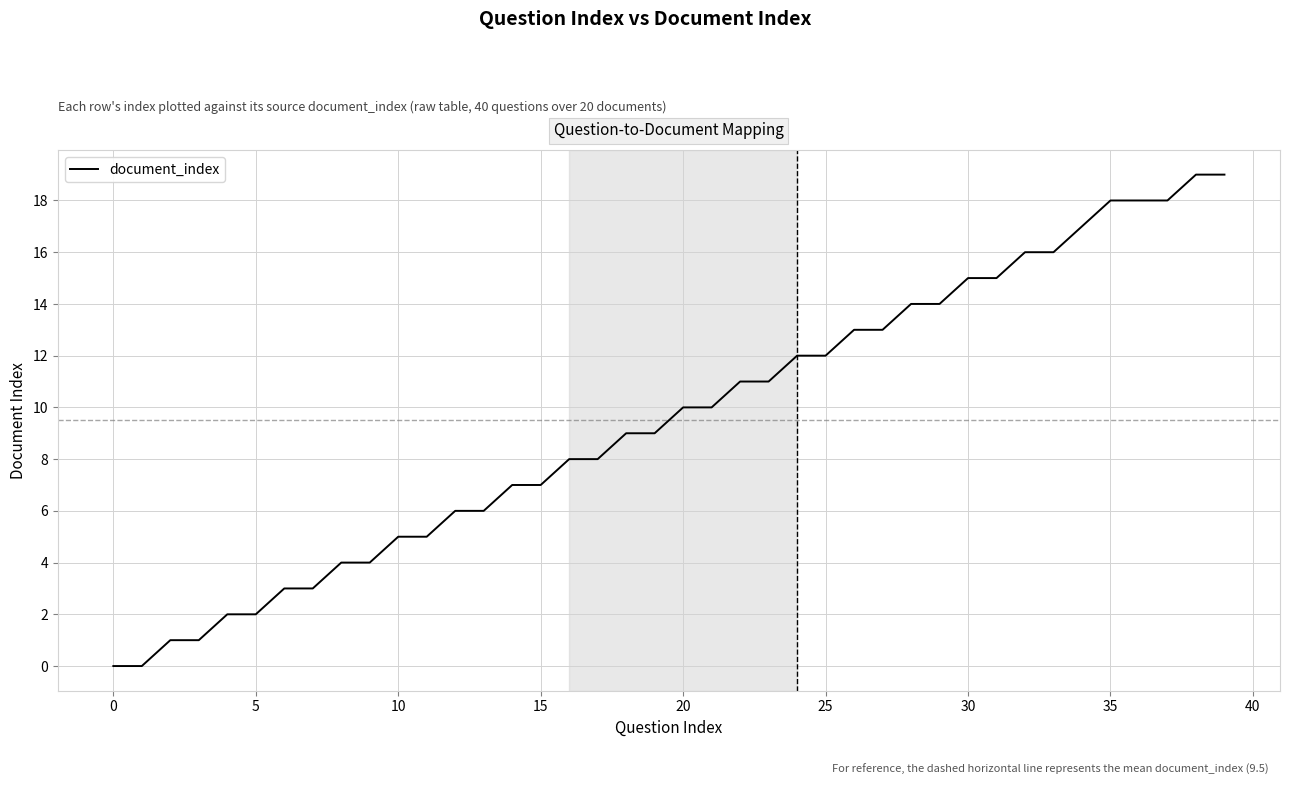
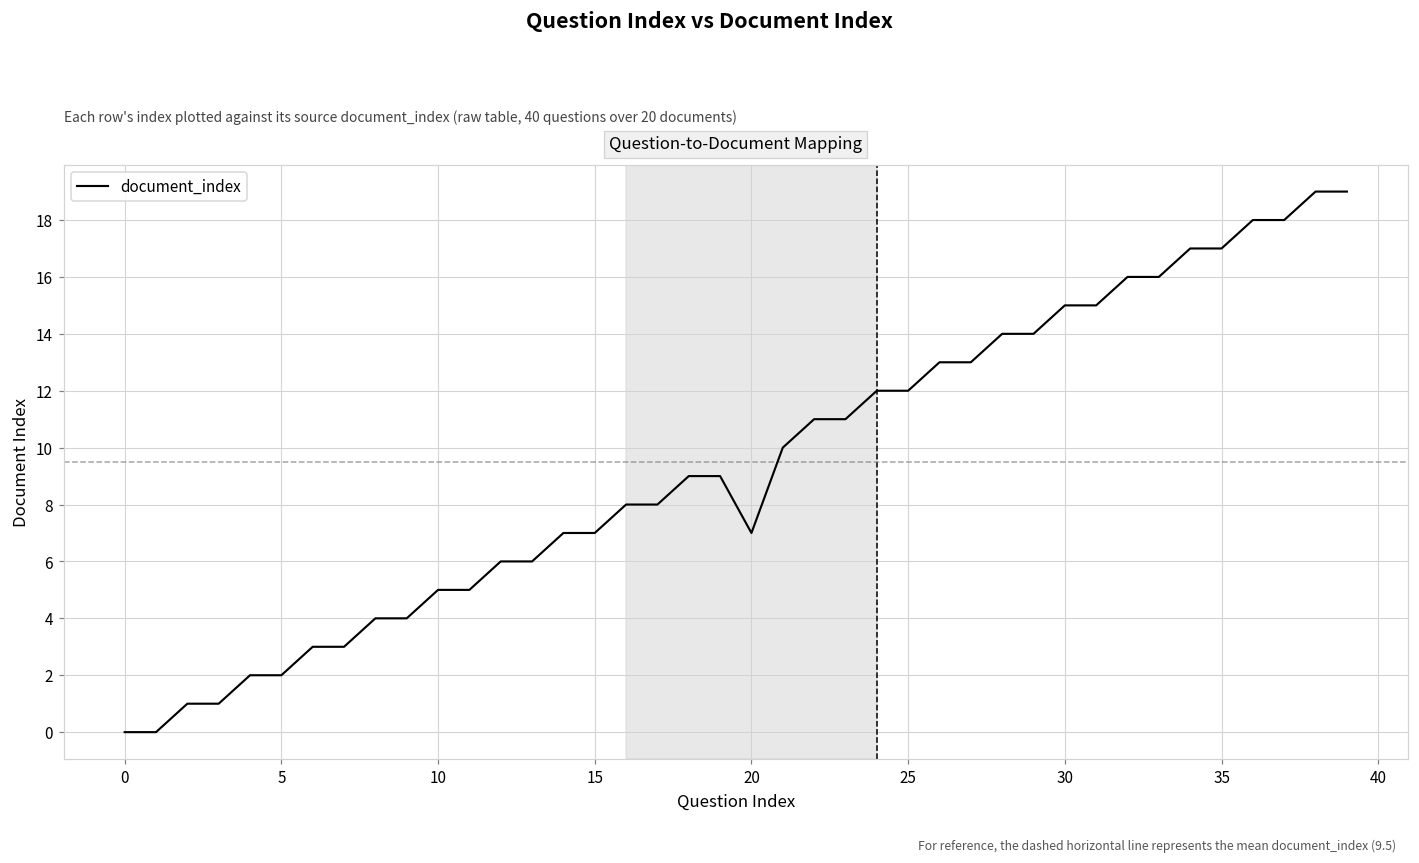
  {
    "0": 0,
    "5": 2,
    "10": 5,
    "15": 7,
-   "20": 10,
+   "20": 7,
    "25": 12,
    "30": 15,
-   "35": 18
+   "35": 17
  }
